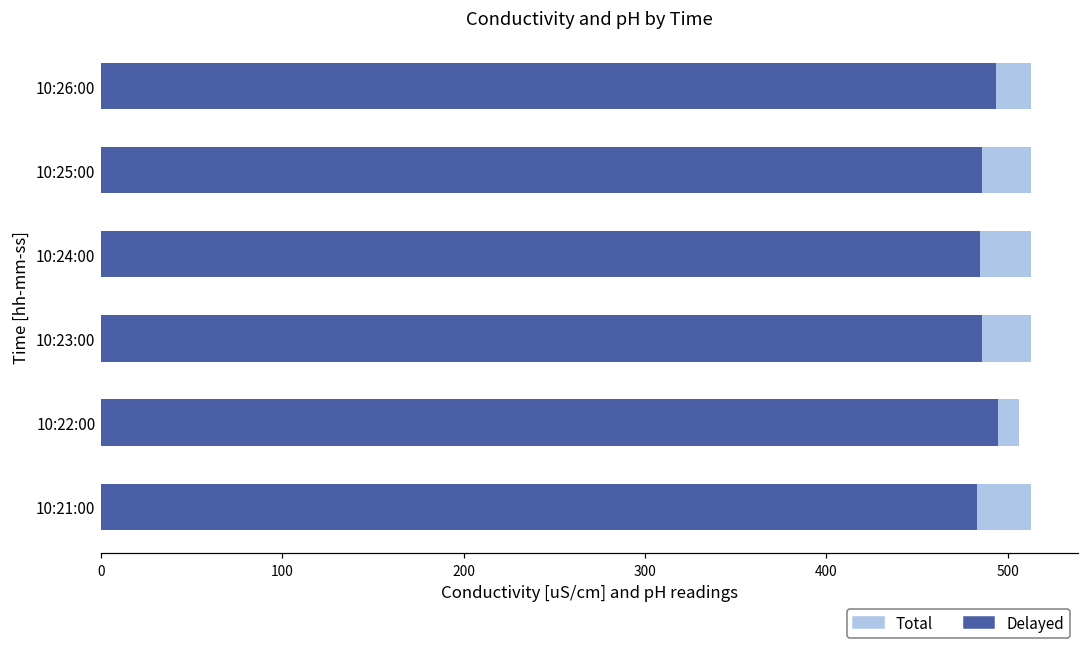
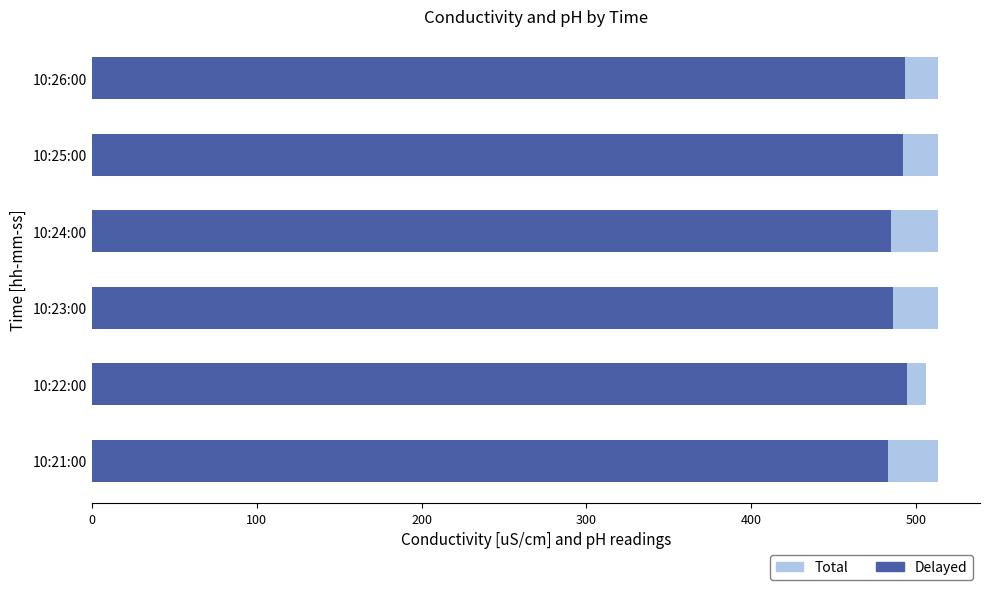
  {
    "Total": {
      "10:26:00": 513,
      "10:25:00": 513,
      "10:24:00": 513,
      "10:23:00": 513,
      "10:22:00": 506,
      "10:21:00": 513
    },
    "Delayed": {
-     "10:25:00": 486
+     "10:25:00": 492
    }
  }
